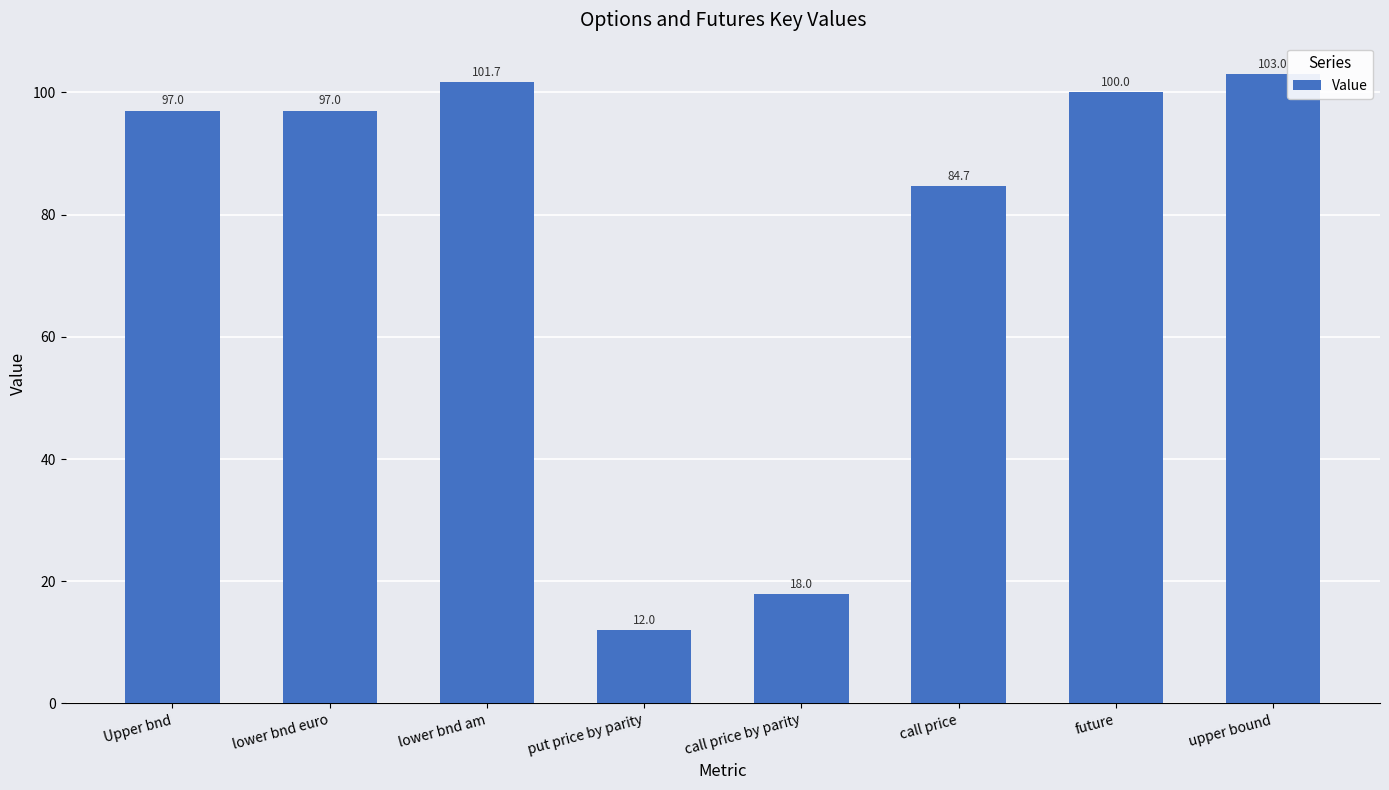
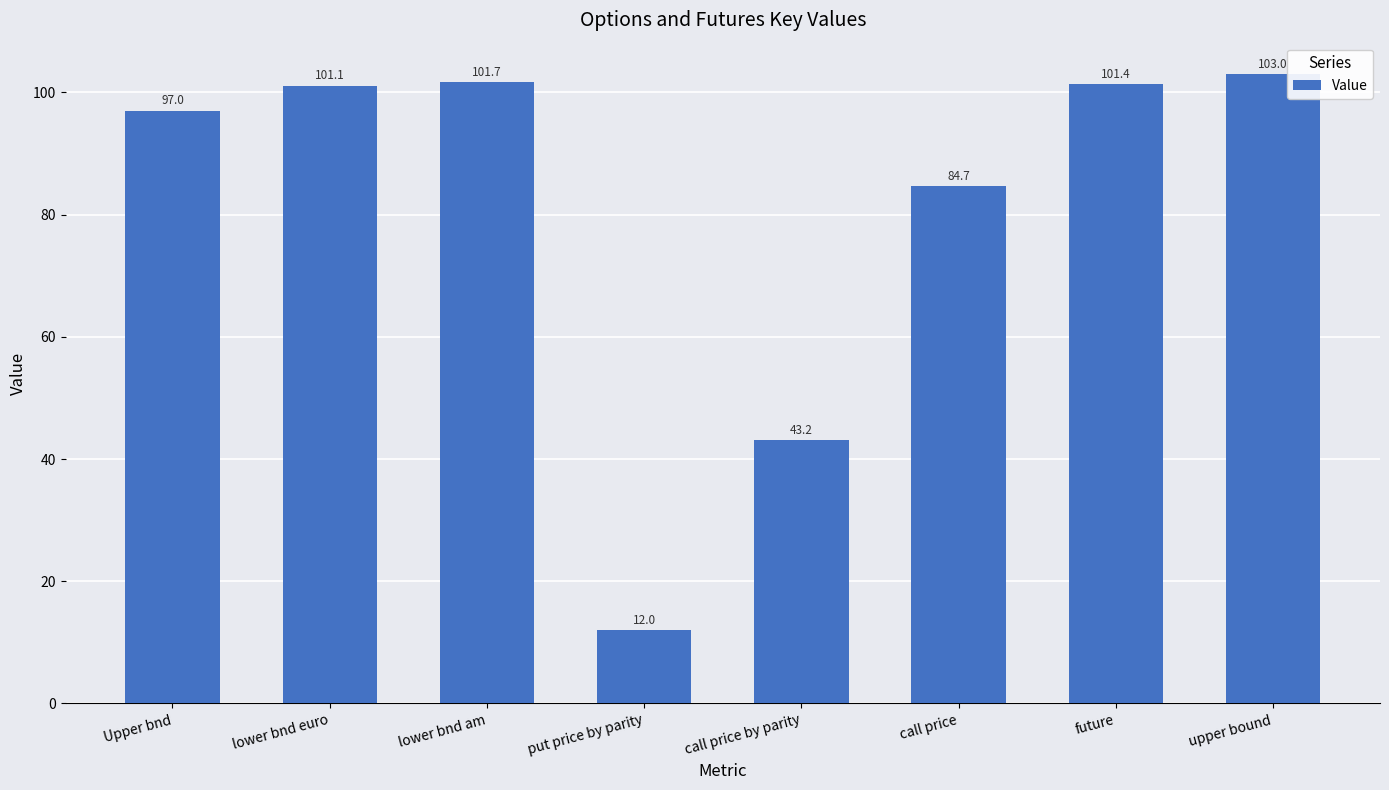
  {
    "Upper bnd": 97.0,
-   "lower bnd euro": 97.0,
+   "lower bnd euro": 101.1,
    "lower bnd am": 101.7,
    "put price by parity": 12.0,
-   "call price by parity": 18.0,
+   "call price by parity": 43.2,
    "call price": 84.7,
-   "future": 100.0
+   "future": 101.4
  }
